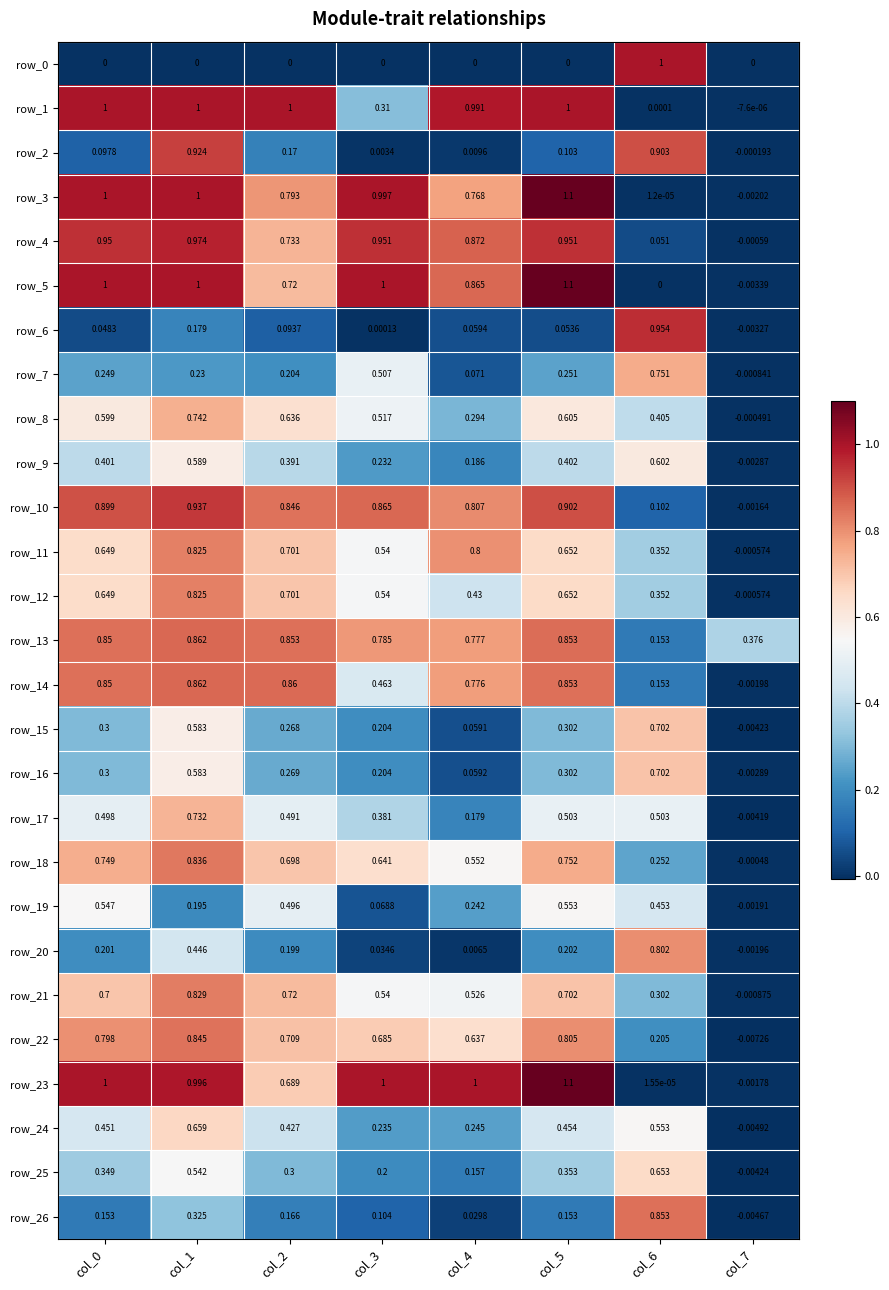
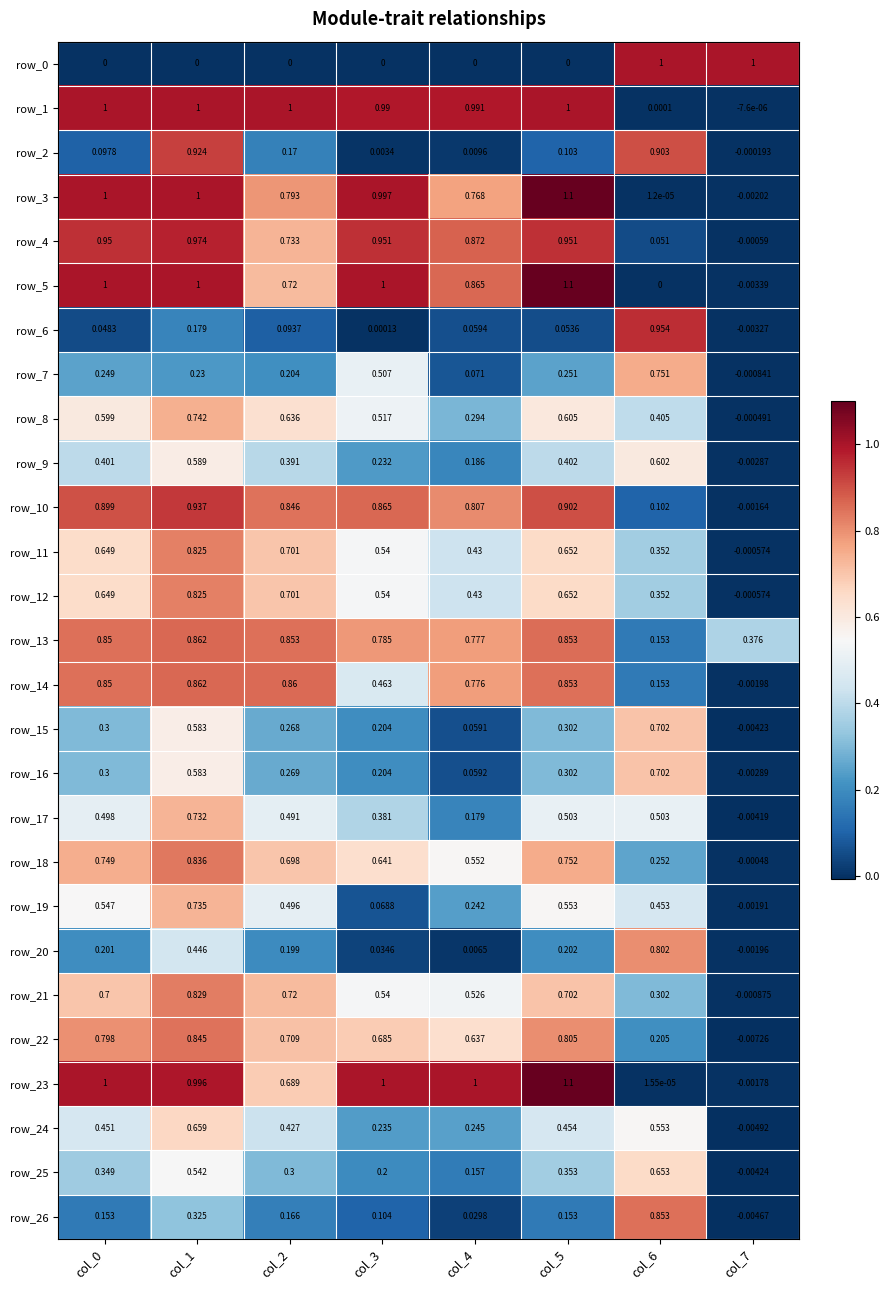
  {
    "row_0": {
      "col_0": "0",
      "col_1": "0",
      "col_2": "0",
      "col_3": "0",
      "col_4": "0",
      "col_5": "0",
      "col_6": "1",
-     "col_7": "0"
+     "col_7": "1"
    },
    "row_1": {
      "col_0": "1",
      "col_1": "1",
      "col_2": "1",
-     "col_3": "0.31",
+     "col_3": "0.99",
      "col_4": "0.991",
      "col_5": "1",
      "col_6": "0.0001",
      "col_7": "-7.6e-06"
    },
    "row_11": {
      "col_0": "0.649",
      "col_1": "0.825",
      "col_2": "0.701",
      "col_3": "0.54",
-     "col_4": "0.8",
+     "col_4": "0.43",
      "col_5": "0.652",
      "col_6": "0.352",
      "col_7": "-0.000574"
    },
    "row_19": {
      "col_0": "0.547",
-     "col_1": "0.195",
+     "col_1": "0.735",
      "col_2": "0.496",
      "col_3": "0.0688",
      "col_4": "0.242",
      "col_5": "0.553",
      "col_6": "0.453",
      "col_7": "-0.00191"
    }
  }
